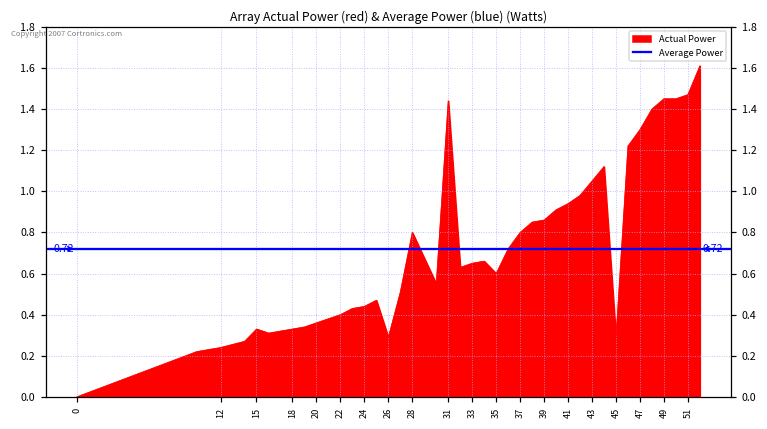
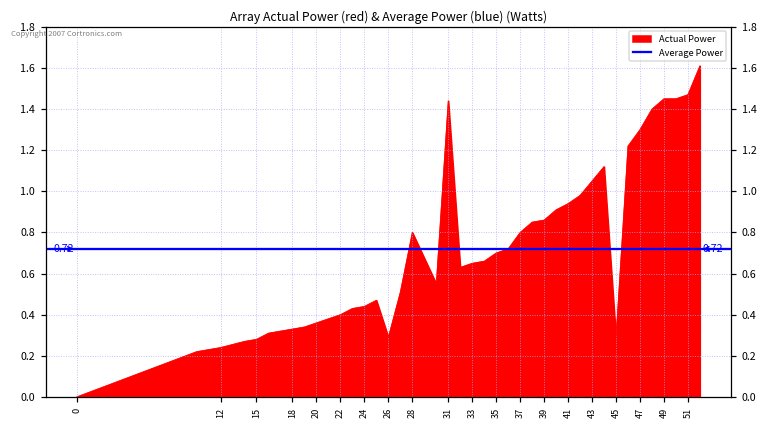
  {
    "0": 0.00,
    "12": 0.24,
-   "15": 0.33,
+   "15": 0.28,
    "18": 0.33,
    "20": 0.36,
    "22": 0.40,
    "24": 0.44,
    "26": 0.29,
    "28": 0.80,
    "31": 1.44,
    "33": 0.65,
-   "35": 0.6,
+   "35": 0.7,
    "37": 0.80,
    "39": 0.86,
    "41": 0.94,
    "43": 1.05,
    "45": 0.29,
    "47": 1.30,
    "49": 1.45,
    "51": 1.47
  }
